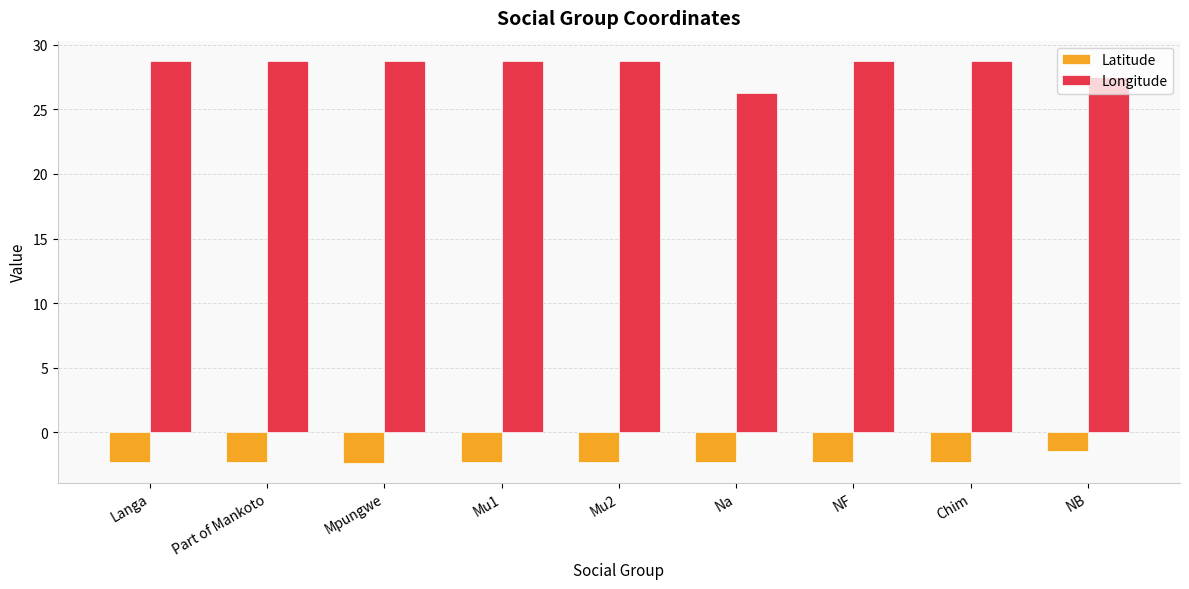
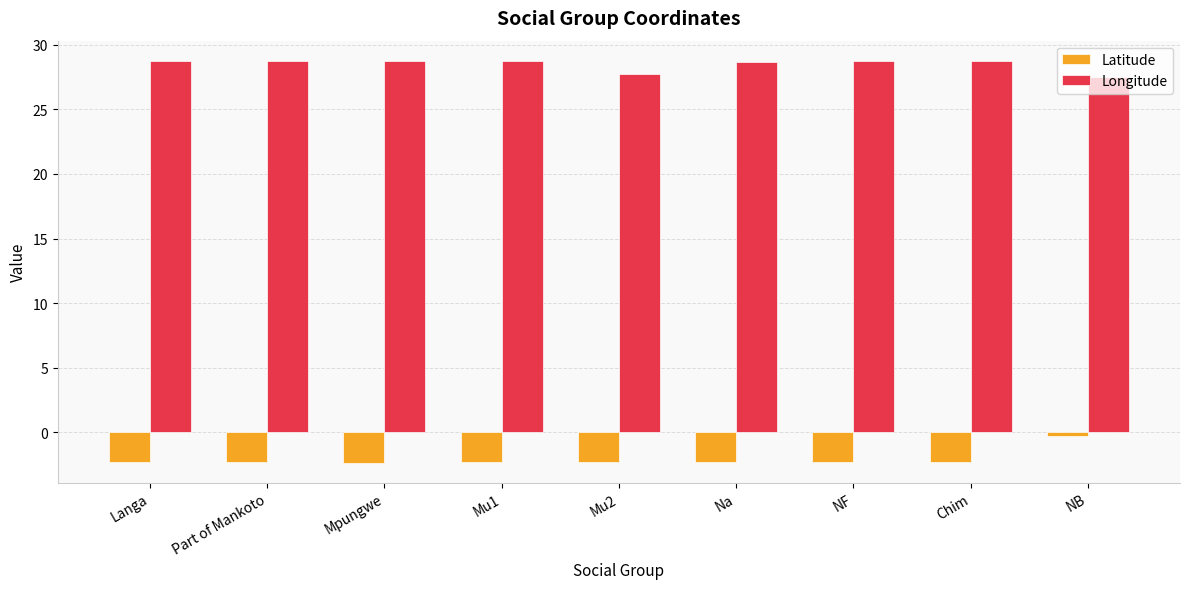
  {
    "Latitude": {
      "Langa": -2.3,
      "Part of Mankoto": -2.3,
      "Mpungwe": -2.3,
      "Mu1": -2.3,
      "Mu2": -2.3,
      "Na": -2.3,
      "NF": -2.3,
      "Chim": -2.3,
-     "NB": -1.4
+     "NB": -0.3
    },
    "Longitude": {
      "Langa": 28.8,
      "Part of Mankoto": 28.7,
      "Mpungwe": 28.7,
      "Mu1": 28.8,
-     "Mu2": 28.7,
-     "Na": 26.2,
+     "Mu2": 27.7,
+     "Na": 28.7,
      "NF": 28.8,
      "Chim": 28.7
    }
  }
